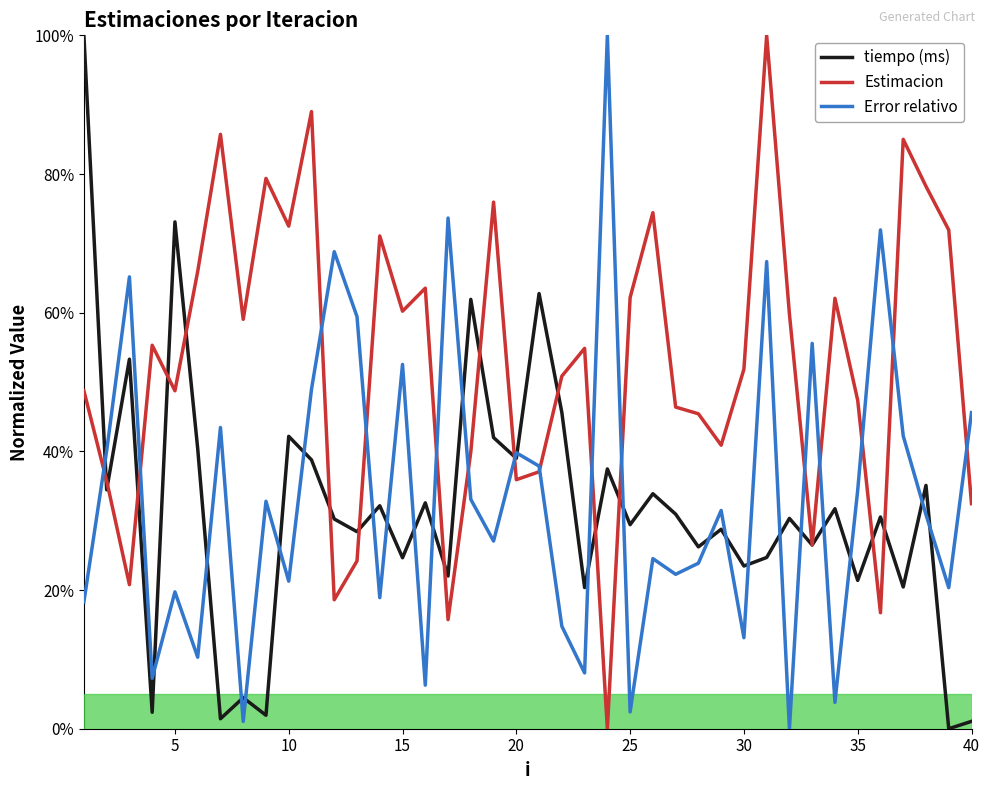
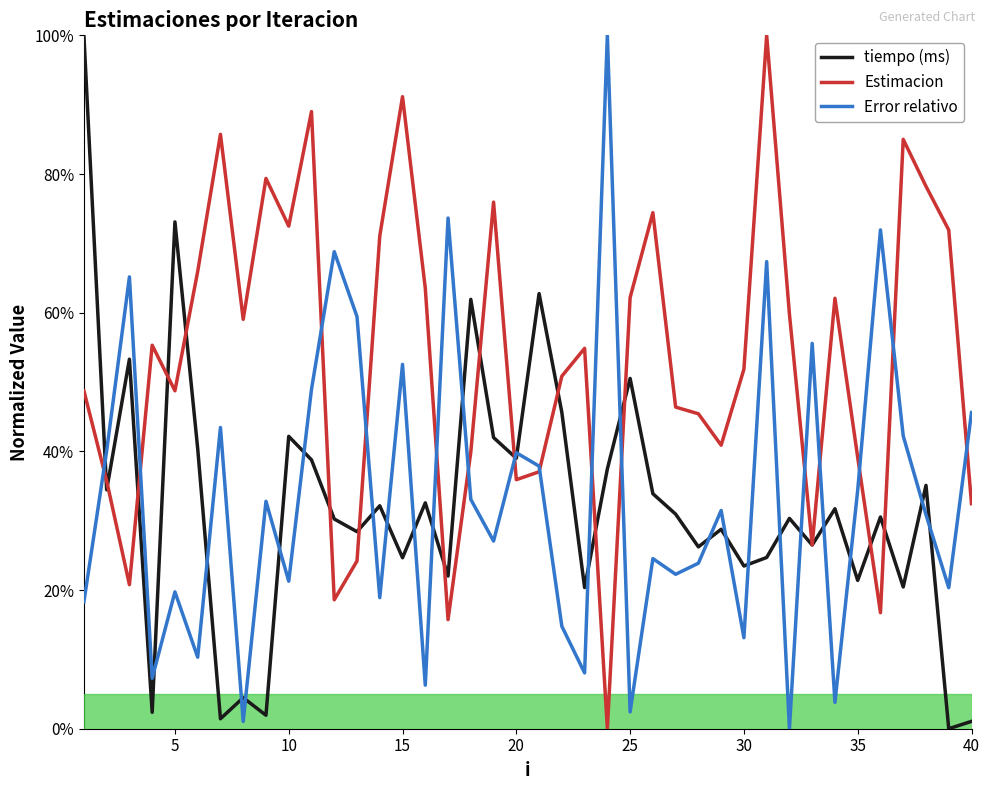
  {
    "tiempo (ms)": {
      "5": "73%",
      "10": "42%",
      "15": "25%",
      "20": "39%",
-     "25": "29%",
+     "25": "51%",
      "30": "23%",
      "35": "21%"
    },
    "Estimacion": {
      "5": "49%",
      "10": "72%",
-     "15": "60%",
+     "15": "91%",
      "20": "36%",
      "25": "62%",
      "30": "52%",
-     "35": "47%",
+     "35": "39%",
      "40": "32%"
    },
    "Error relativo": {
      "5": "20%",
      "10": "21%",
      "15": "53%",
      "20": "40%",
      "30": "13%",
      "35": "34%",
      "40": "46%"
    }
  }
